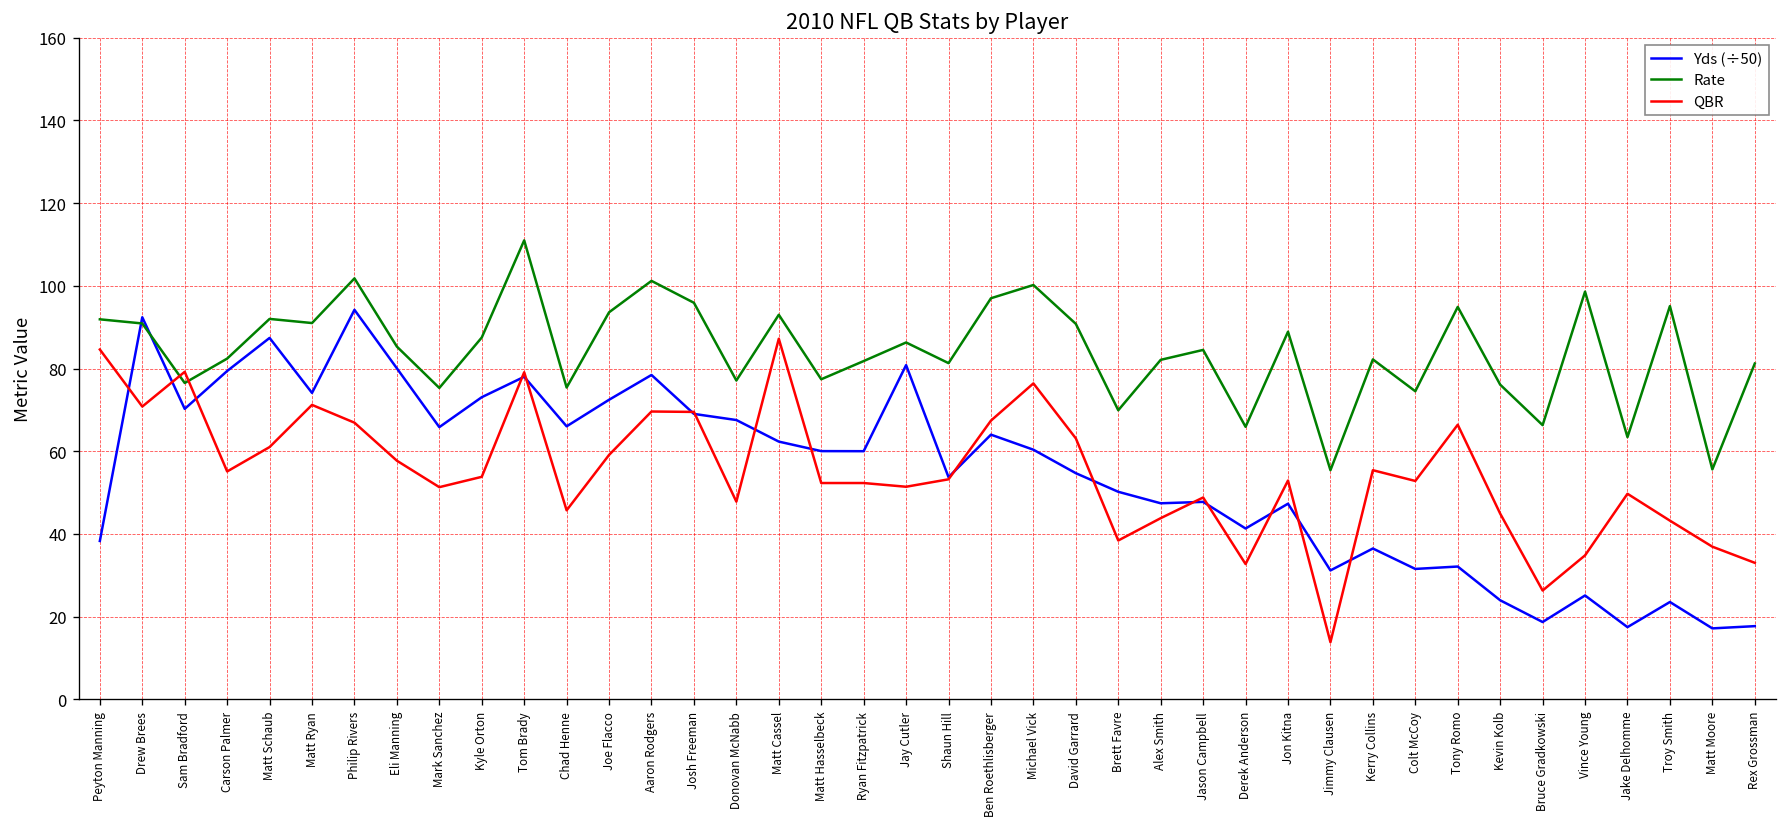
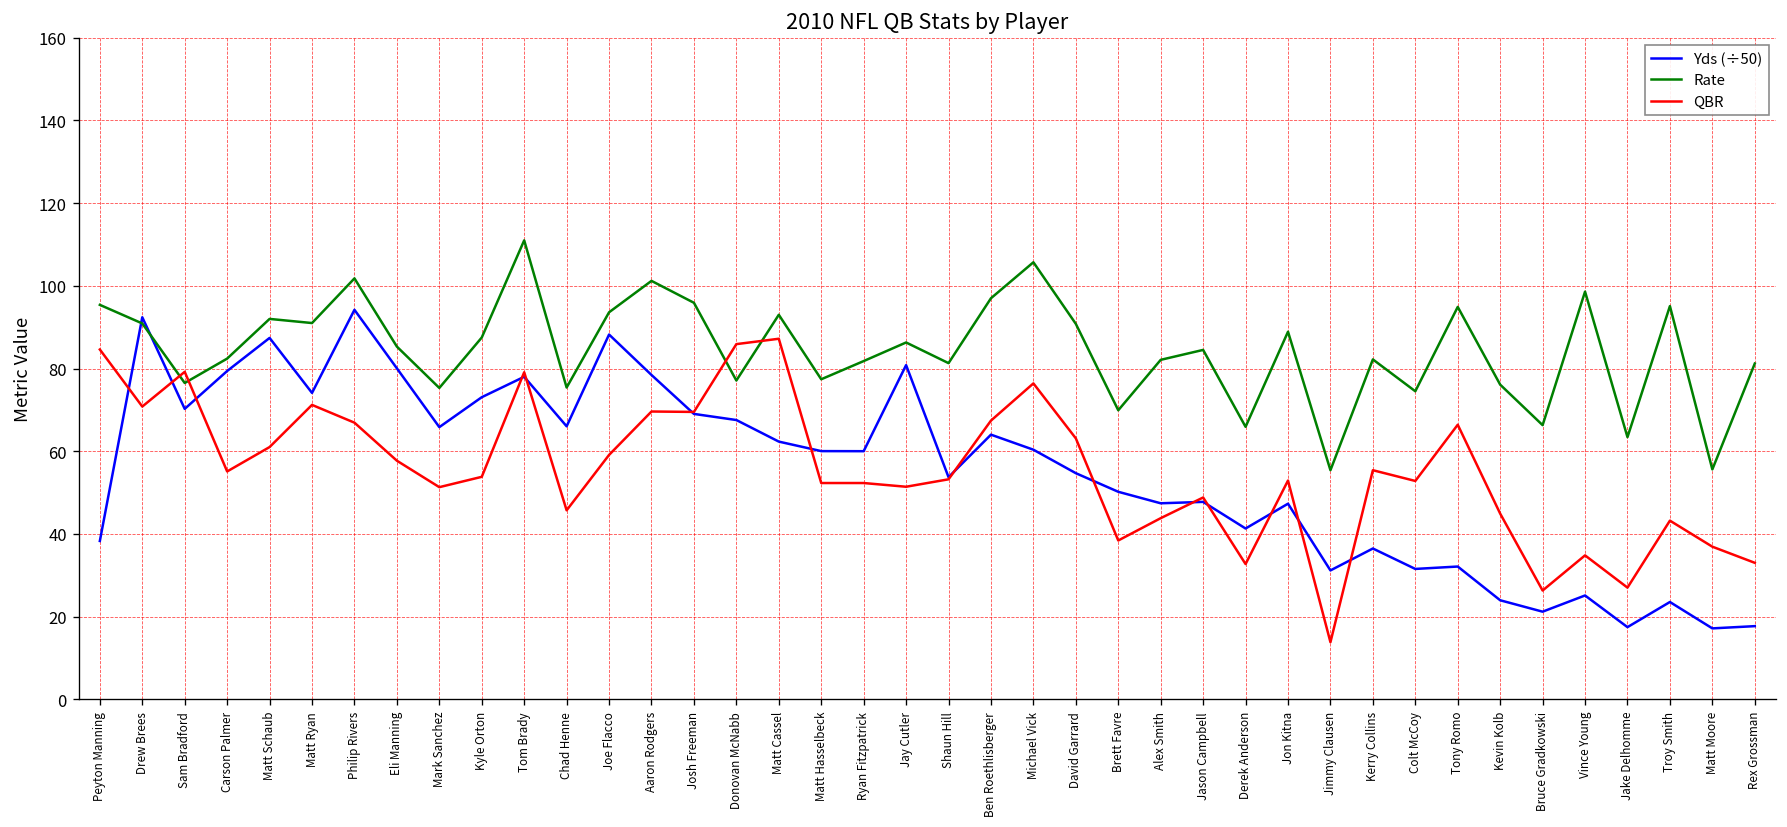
  {
    "Yds (÷50)": {
      "Peyton Manning": 38,
      "Drew Brees": 92,
      "Sam Bradford": 70,
      "Carson Palmer": 79,
      "Matt Schaub": 87,
      "Matt Ryan": 74,
      "Philip Rivers": 94,
      "Eli Manning": 80,
      "Mark Sanchez": 66,
      "Kyle Orton": 73,
      "Tom Brady": 78,
      "Chad Henne": 66,
-     "Joe Flacco": 72,
+     "Joe Flacco": 88,
      "Aaron Rodgers": 78,
      "Donovan McNabb": 68,
      "Matt Cassel": 62,
      "Matt Hasselbeck": 60,
      "Ryan Fitzpatrick": 60,
      "Jay Cutler": 81,
      "Ben Roethlisberger": 64,
      "Michael Vick": 60,
      "David Garrard": 55,
      "Brett Favre": 50,
      "Alex Smith": 47,
      "Jason Campbell": 48,
      "Derek Anderson": 41,
      "Jon Kitna": 47,
      "Jimmy Clausen": 31,
      "Kerry Collins": 36,
      "Colt McCoy": 32,
      "Tony Romo": 32,
      "Kevin Kolb": 24,
-     "Bruce Gradkowski": 19,
+     "Bruce Gradkowski": 21,
      "Vince Young": 25,
      "Jake Delhomme": 17,
      "Troy Smith": 24,
      "Matt Moore": 17,
      "Rex Grossman": 18
    },
    "Rate": {
-     "Peyton Manning": 92,
+     "Peyton Manning": 95,
      "Drew Brees": 91,
      "Sam Bradford": 77,
      "Carson Palmer": 82,
      "Matt Schaub": 92,
      "Matt Ryan": 91,
      "Philip Rivers": 102,
      "Eli Manning": 85,
      "Mark Sanchez": 75,
      "Kyle Orton": 88,
      "Tom Brady": 111,
      "Chad Henne": 75,
      "Joe Flacco": 94,
      "Aaron Rodgers": 101,
      "Josh Freeman": 96,
      "Donovan McNabb": 77,
      "Matt Cassel": 93,
      "Matt Hasselbeck": 77,
      "Ryan Fitzpatrick": 82,
      "Jay Cutler": 86,
      "Shaun Hill": 81,
      "Ben Roethlisberger": 97,
-     "Michael Vick": 100,
+     "Michael Vick": 106,
      "David Garrard": 91,
      "Brett Favre": 70,
      "Alex Smith": 82,
      "Jason Campbell": 85,
      "Derek Anderson": 66,
      "Jon Kitna": 89,
      "Jimmy Clausen": 55,
      "Kerry Collins": 82,
      "Colt McCoy": 75,
      "Tony Romo": 95,
      "Kevin Kolb": 76,
      "Bruce Gradkowski": 66,
      "Vince Young": 99,
      "Jake Delhomme": 63,
      "Troy Smith": 95,
      "Matt Moore": 56,
      "Rex Grossman": 81
    },
    "QBR": {
      "Peyton Manning": 85,
      "Drew Brees": 71,
      "Sam Bradford": 79,
      "Carson Palmer": 55,
      "Matt Schaub": 61,
      "Matt Ryan": 71,
      "Philip Rivers": 67,
      "Eli Manning": 58,
      "Mark Sanchez": 51,
      "Kyle Orton": 54,
      "Tom Brady": 79,
      "Chad Henne": 46,
      "Joe Flacco": 59,
      "Aaron Rodgers": 70,
-     "Donovan McNabb": 48,
+     "Donovan McNabb": 86,
      "Matt Cassel": 87,
      "Matt Hasselbeck": 52,
      "Ryan Fitzpatrick": 52,
      "Jay Cutler": 51,
      "Ben Roethlisberger": 67,
      "Michael Vick": 76,
      "David Garrard": 63,
      "Brett Favre": 38,
      "Alex Smith": 44,
      "Jason Campbell": 49,
      "Derek Anderson": 33,
      "Jon Kitna": 53,
      "Jimmy Clausen": 14,
      "Kerry Collins": 55,
      "Colt McCoy": 53,
      "Tony Romo": 66,
      "Kevin Kolb": 45,
      "Bruce Gradkowski": 26,
      "Vince Young": 35,
-     "Jake Delhomme": 50,
+     "Jake Delhomme": 27,
      "Troy Smith": 43,
      "Matt Moore": 37,
      "Rex Grossman": 33
    }
  }
